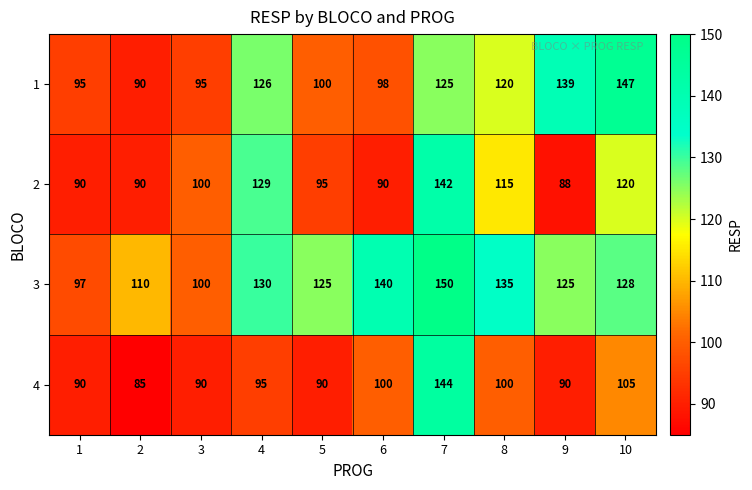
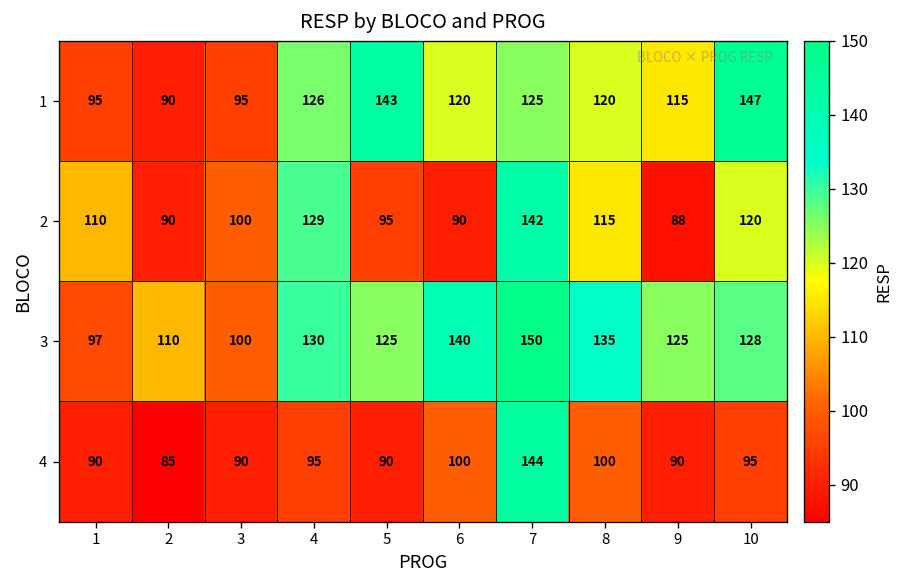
  {
    "1": {
      "1": 95,
      "2": 90,
      "3": 95,
      "4": 126,
-     "5": 100,
-     "6": 98,
+     "5": 143,
+     "6": 120,
      "7": 125,
      "8": 120,
-     "9": 139,
+     "9": 115,
      "10": 147
    },
    "2": {
-     "1": 90,
+     "1": 110,
      "2": 90,
      "3": 100,
      "4": 129,
      "5": 95,
      "6": 90,
      "7": 142,
      "8": 115,
      "9": 88,
      "10": 120
    },
    "3": {
      "1": 97,
      "2": 110,
      "3": 100,
      "4": 130,
      "5": 125,
      "6": 140,
      "7": 150,
      "8": 135,
      "9": 125,
      "10": 128
    },
    "4": {
      "1": 90,
      "2": 85,
      "3": 90,
      "4": 95,
      "5": 90,
      "6": 100,
      "7": 144,
      "8": 100,
      "9": 90,
-     "10": 105
+     "10": 95
    }
  }
